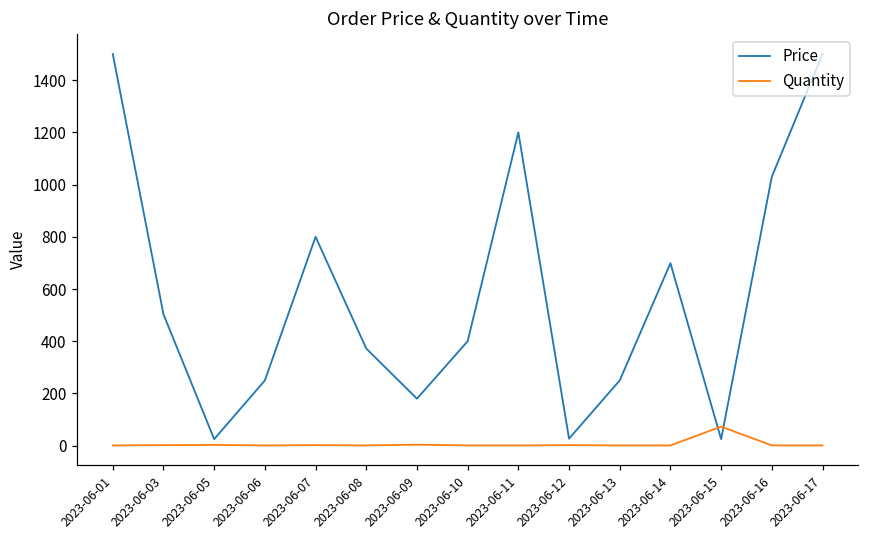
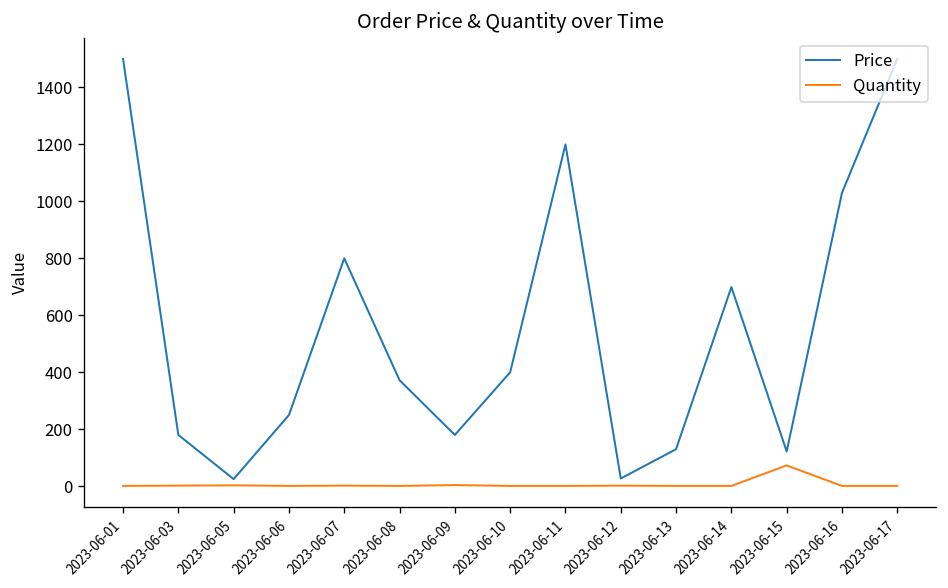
  {
    "Price": {
      "2023-06-01": 1500,
-     "2023-06-03": 500,
+     "2023-06-03": 180,
      "2023-06-05": 30,
      "2023-06-06": 250,
      "2023-06-07": 800,
      "2023-06-08": 370,
      "2023-06-09": 180,
      "2023-06-10": 400,
      "2023-06-11": 1200,
      "2023-06-12": 30,
-     "2023-06-13": 250,
+     "2023-06-13": 130,
      "2023-06-14": 700,
-     "2023-06-15": 30,
+     "2023-06-15": 120,
      "2023-06-16": 1030
    },
    "Quantity": {
      "2023-06-01": 0,
      "2023-06-03": 0,
      "2023-06-05": 0,
      "2023-06-06": 0,
      "2023-06-07": 0,
      "2023-06-08": 0,
      "2023-06-09": 0,
      "2023-06-10": 0,
      "2023-06-11": 0,
      "2023-06-12": 0,
      "2023-06-13": 0,
      "2023-06-14": 0,
      "2023-06-15": 70,
      "2023-06-16": 0,
      "2023-06-17": 0
    }
  }
